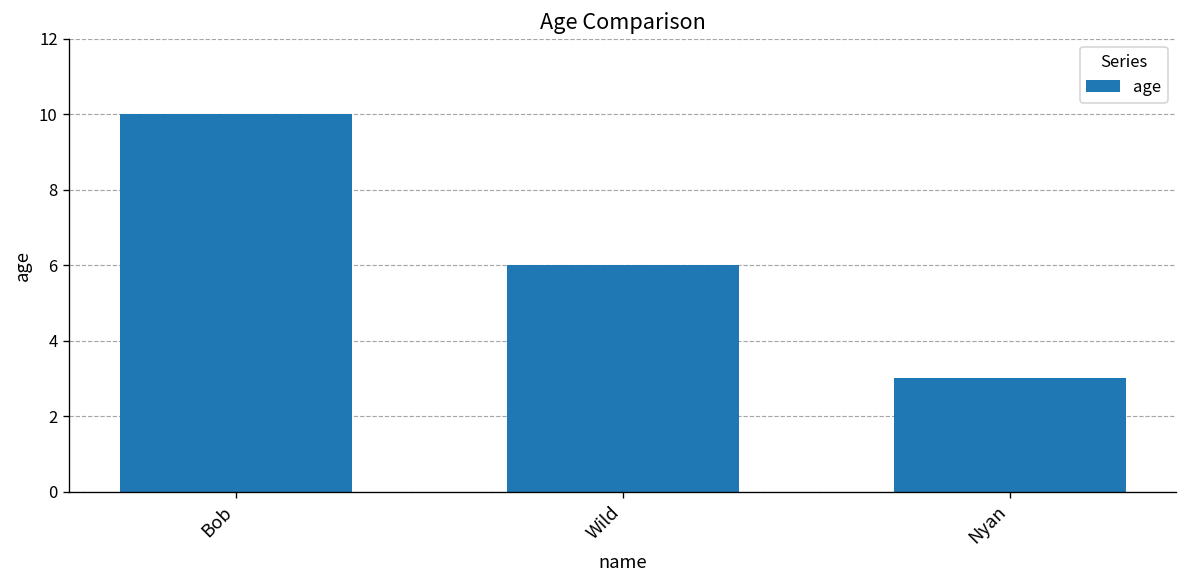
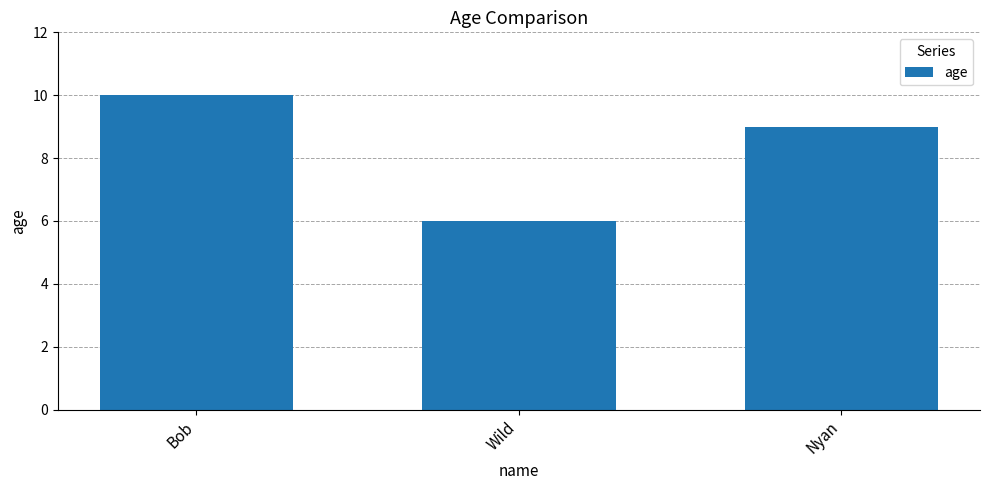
  {
    "Bob": 10,
    "Wild": 6,
-   "Nyan": 3
+   "Nyan": 9
  }
